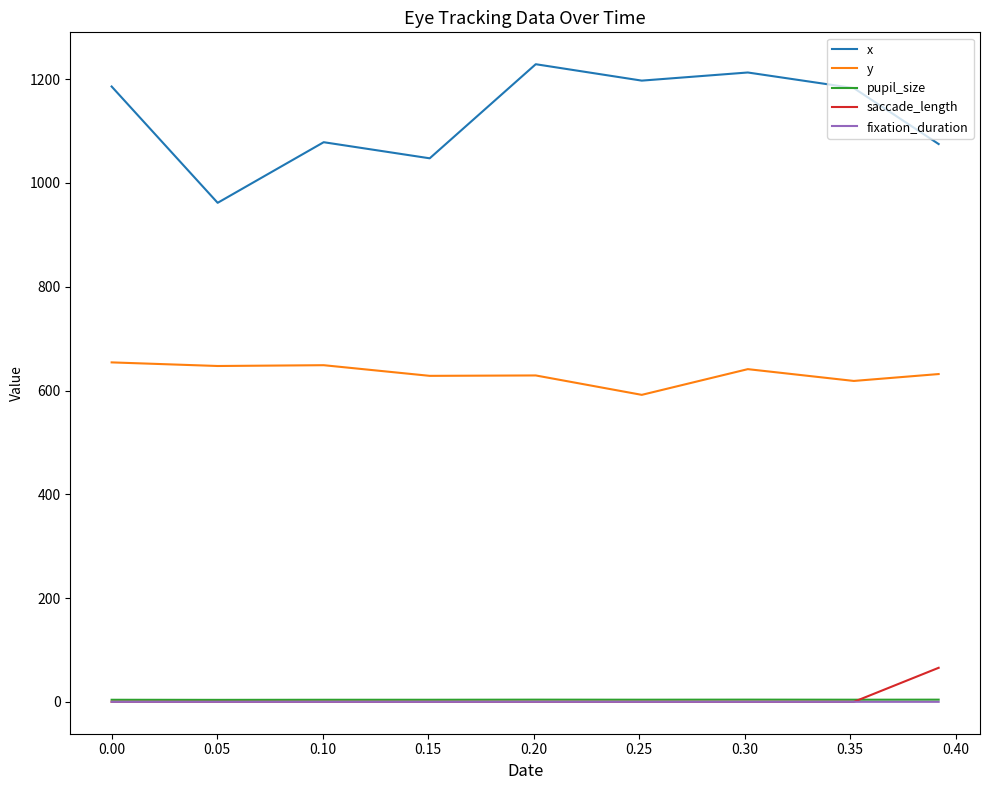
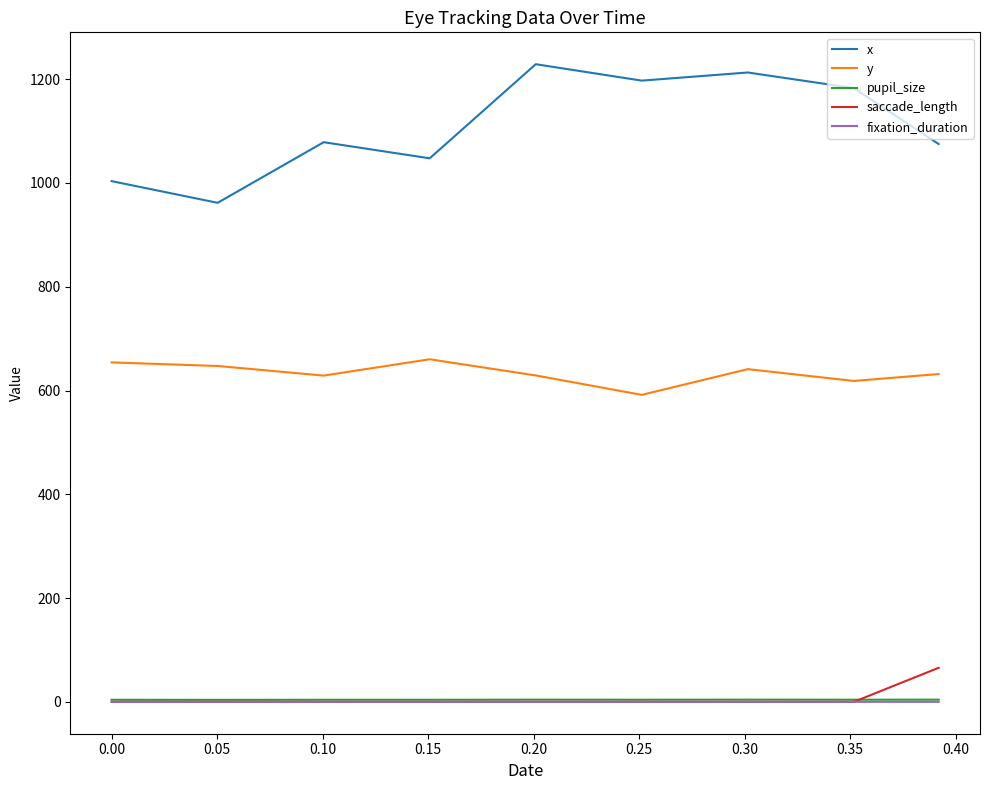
  {
    "x": {
-     "0.00": 1190,
+     "0.00": 1000,
      "0.05": 960,
      "0.10": 1080,
      "0.15": 1050
    },
    "y": {
      "0.00": 650,
      "0.05": 650,
-     "0.10": 650,
-     "0.15": 630
+     "0.10": 630,
+     "0.15": 660
    }
  }
